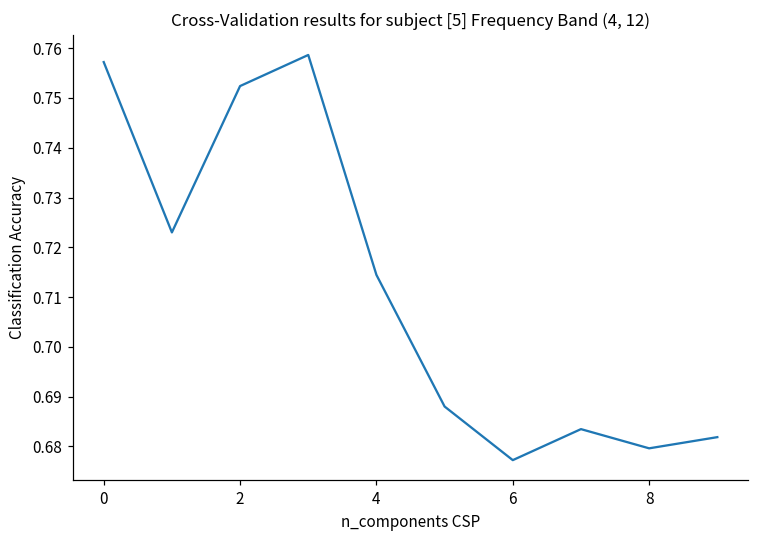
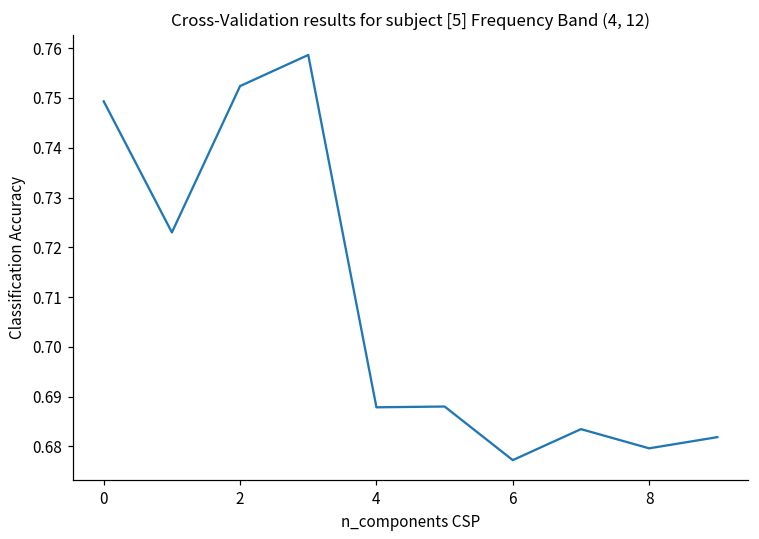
  {
-   "0": 0.757,
+   "0": 0.749,
    "2": 0.752,
-   "4": 0.714,
+   "4": 0.688,
    "6": 0.677,
    "8": 0.680
  }
